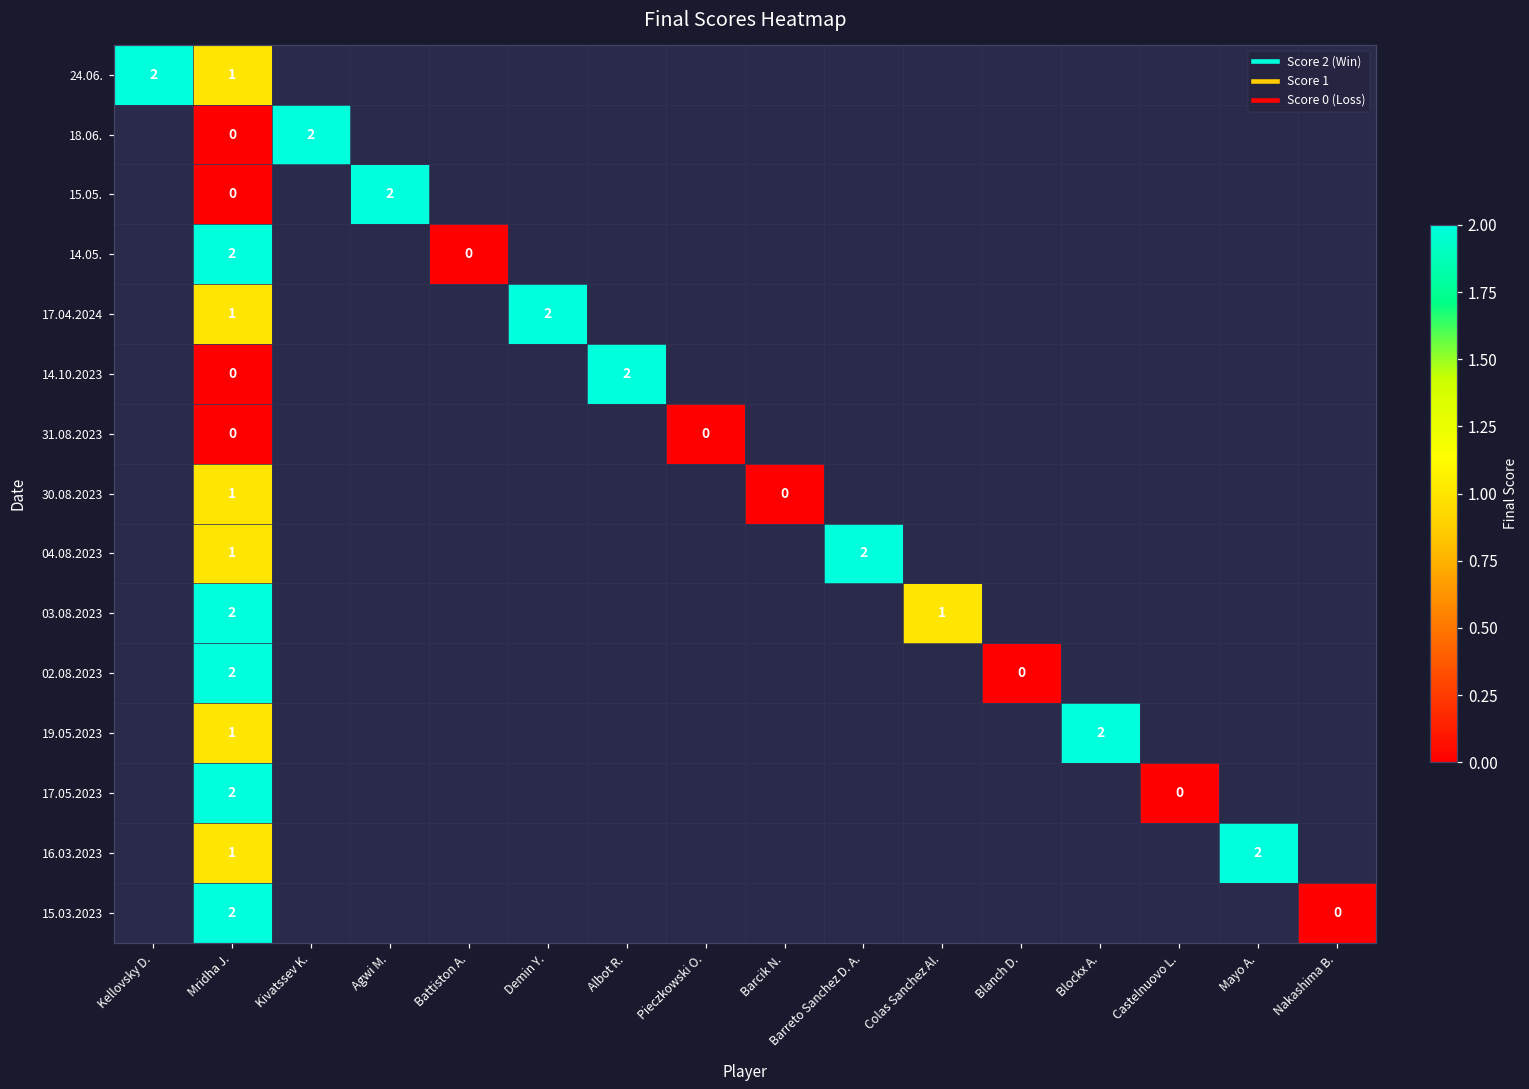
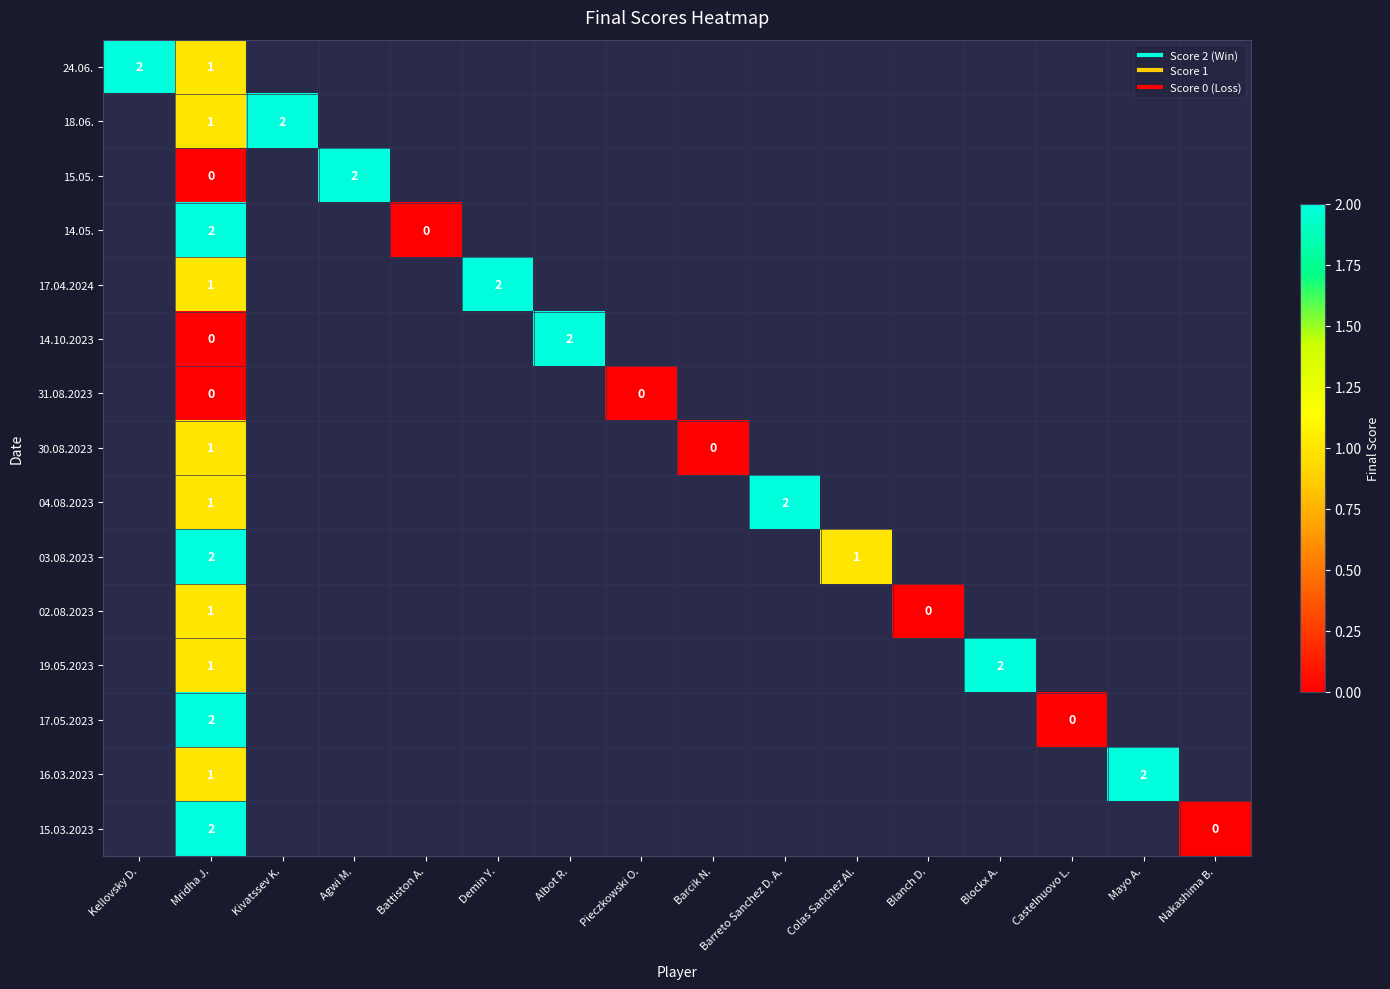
  {
    "24.06.": {
      "Kellovsky D.": 2,
      "Mridha J.": 1
    },
    "18.06.": {
-     "Mridha J.": 0,
+     "Mridha J.": 1,
      "Kivatssev K.": 2
    },
    "15.05.": {
      "Mridha J.": 0,
      "Agwi M.": 2
    },
    "14.05.": {
      "Mridha J.": 2,
      "Battiston A.": 0
    },
    "17.04.2024": {
      "Mridha J.": 1,
      "Demin Y.": 2
    },
    "14.10.2023": {
      "Mridha J.": 0,
      "Albot R.": 2
    },
    "31.08.2023": {
      "Mridha J.": 0,
      "Pieczkowski O.": 0
    },
    "30.08.2023": {
      "Mridha J.": 1,
      "Barcik N.": 0
    },
    "04.08.2023": {
      "Mridha J.": 1,
      "Barreto Sanchez D. A.": 2
    },
    "03.08.2023": {
      "Mridha J.": 2,
      "Colas Sanchez Al.": 1
    },
    "02.08.2023": {
-     "Mridha J.": 2,
+     "Mridha J.": 1,
      "Blanch D.": 0
    },
    "19.05.2023": {
      "Mridha J.": 1,
      "Blockx A.": 2
    },
    "17.05.2023": {
      "Mridha J.": 2,
      "Castelnuovo L.": 0
    },
    "16.03.2023": {
      "Mridha J.": 1,
      "Mayo A.": 2
    },
    "15.03.2023": {
      "Mridha J.": 2,
      "Nakashima B.": 0
    }
  }
